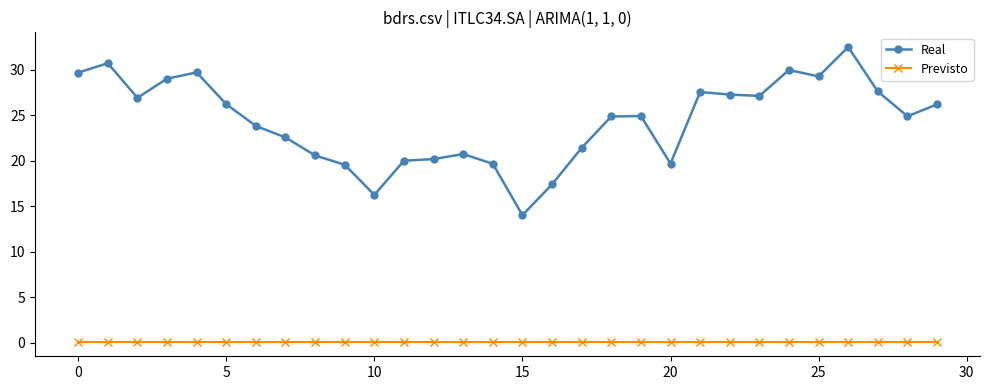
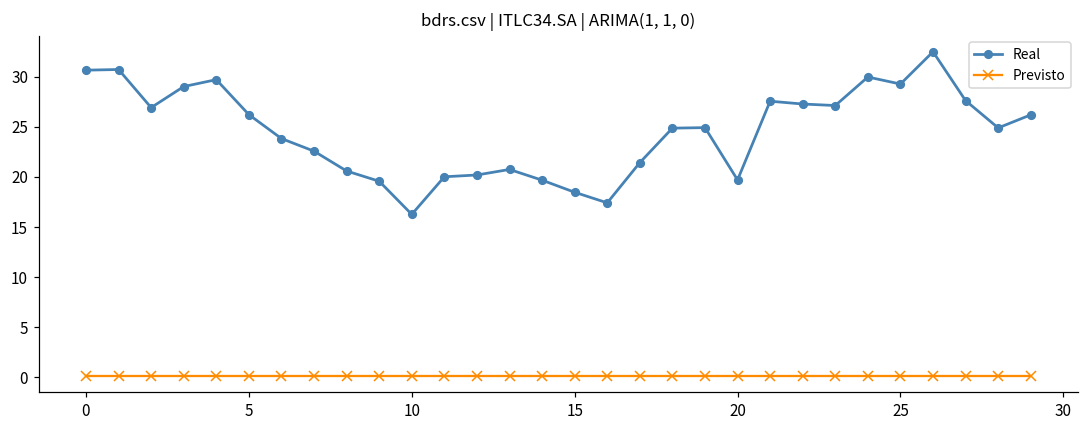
  {
    "Real": {
-     "0": 30,
+     "0": 31,
      "5": 26,
      "10": 16,
-     "15": 14,
+     "15": 18,
      "20": 20,
      "25": 29
    },
    "Previsto": {
      "0": 0,
      "5": 0,
      "10": 0,
      "15": 0,
      "20": 0,
      "25": 0
    }
  }
